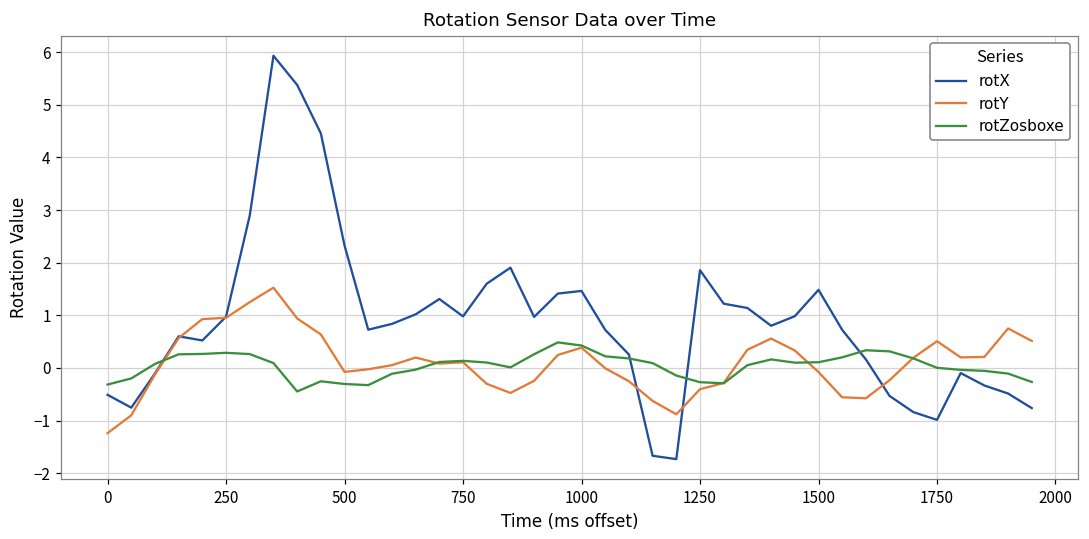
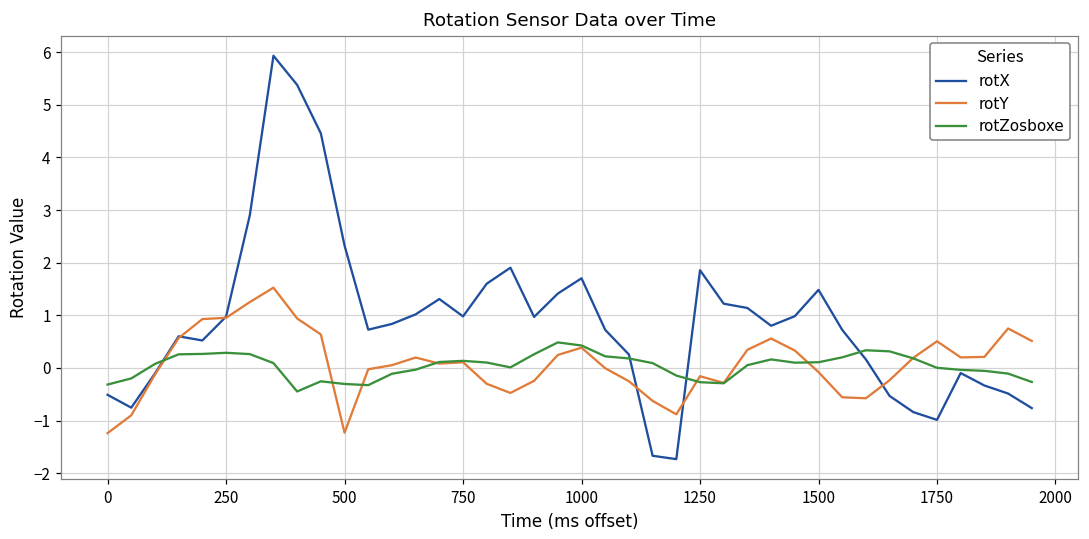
  {
    "rotX": {
      "0": -0.5,
      "500": 2.3,
      "750": 1.0,
-     "1000": 1.5,
+     "1000": 1.7,
      "1250": 1.9,
      "1500": 1.5,
      "1750": -1.0
    },
    "rotY": {
      "0": -1.2,
-     "500": -0.1,
-     "1250": -0.4,
+     "500": -1.2,
+     "1250": -0.2,
      "1500": -0.1,
      "1750": 0.5
    },
    "rotZosboxe": {
      "0": -0.3,
      "250": 0.3,
      "500": -0.3,
      "1250": -0.3,
      "1500": 0.1,
      "1750": 0.0
    }
  }
